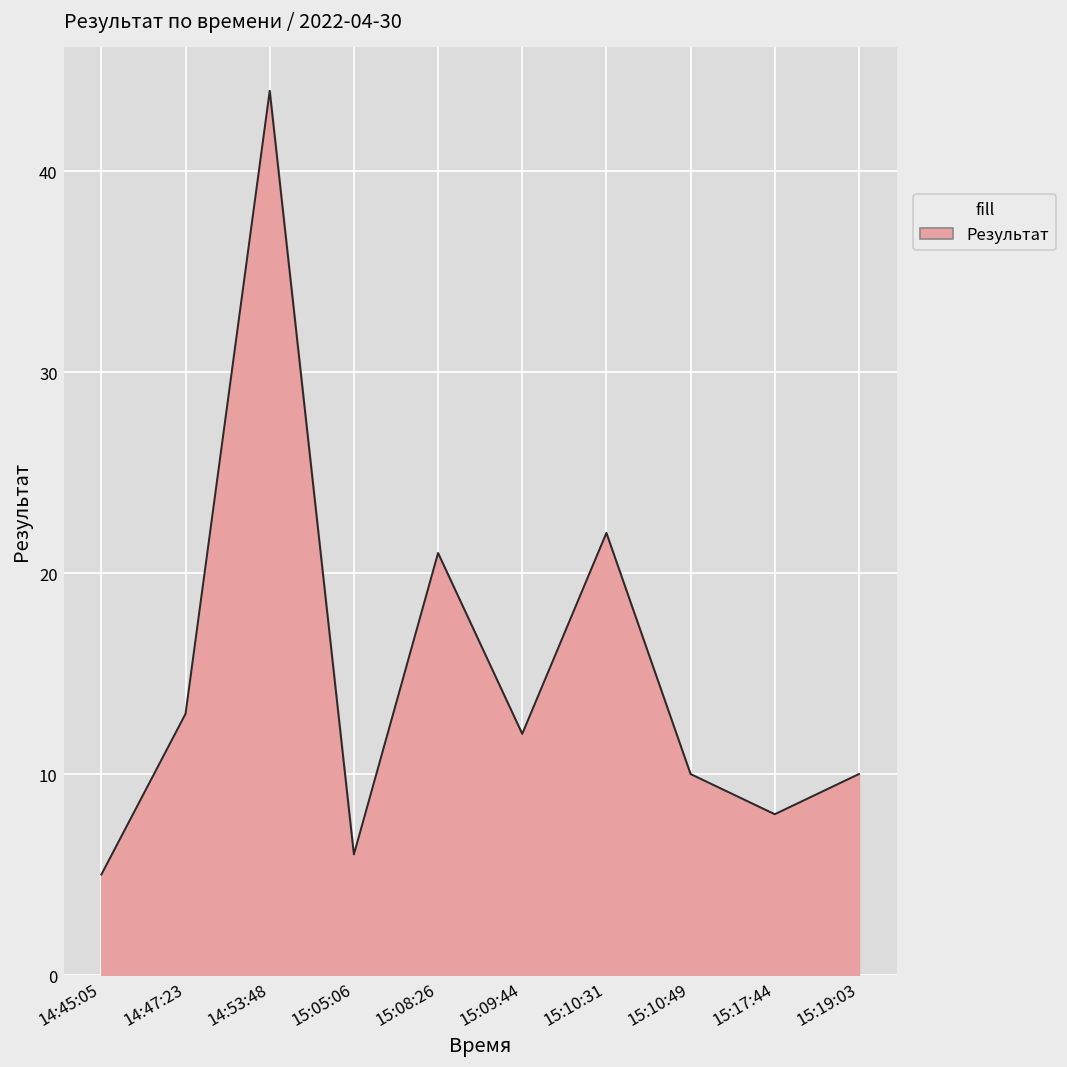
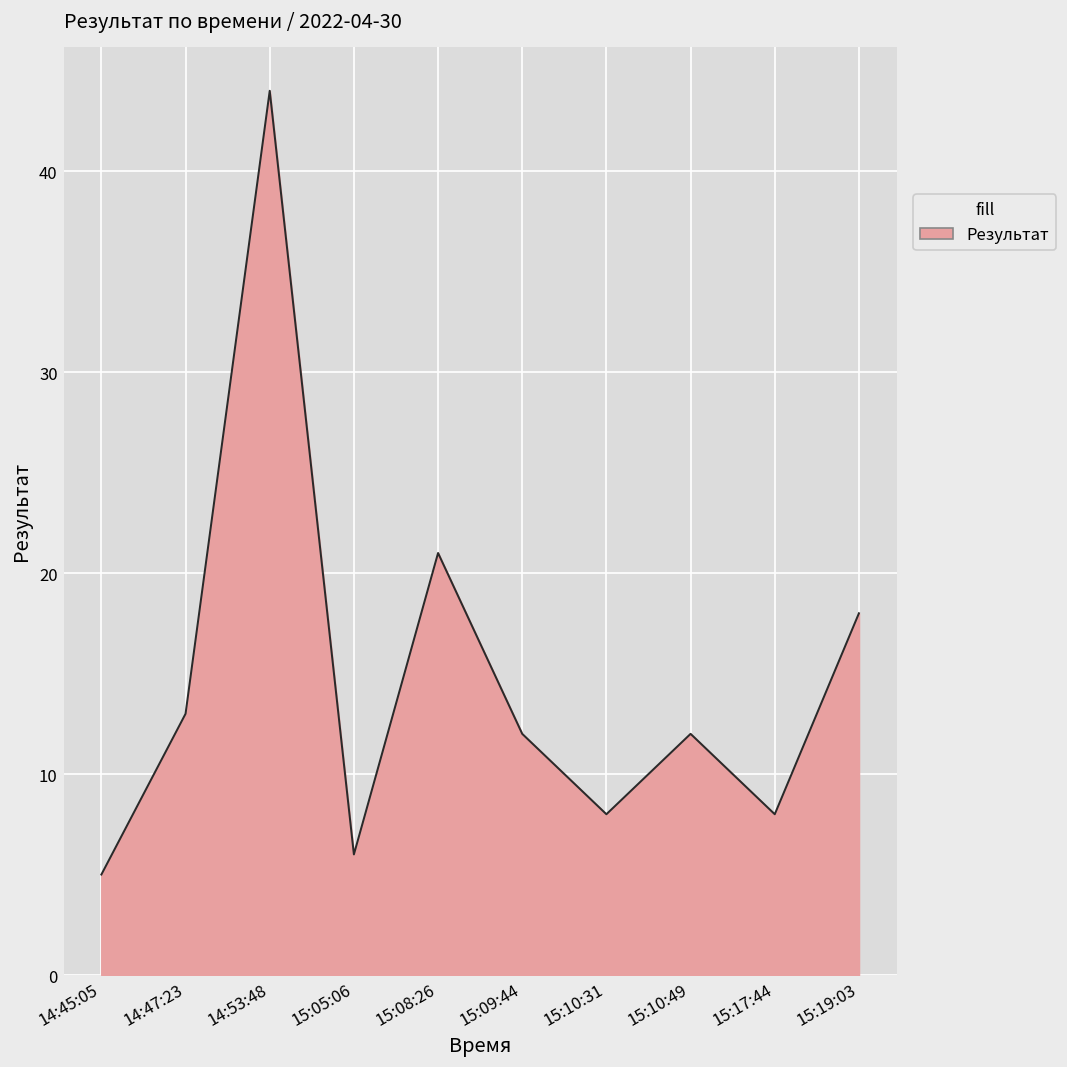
  {
    "14:45:05": 5,
    "14:47:23": 13,
    "14:53:48": 44,
    "15:05:06": 6,
    "15:08:26": 21,
    "15:09:44": 12,
-   "15:10:31": 22,
-   "15:10:49": 10,
+   "15:10:31": 8,
+   "15:10:49": 12,
    "15:17:44": 8,
-   "15:19:03": 10
+   "15:19:03": 18
  }
